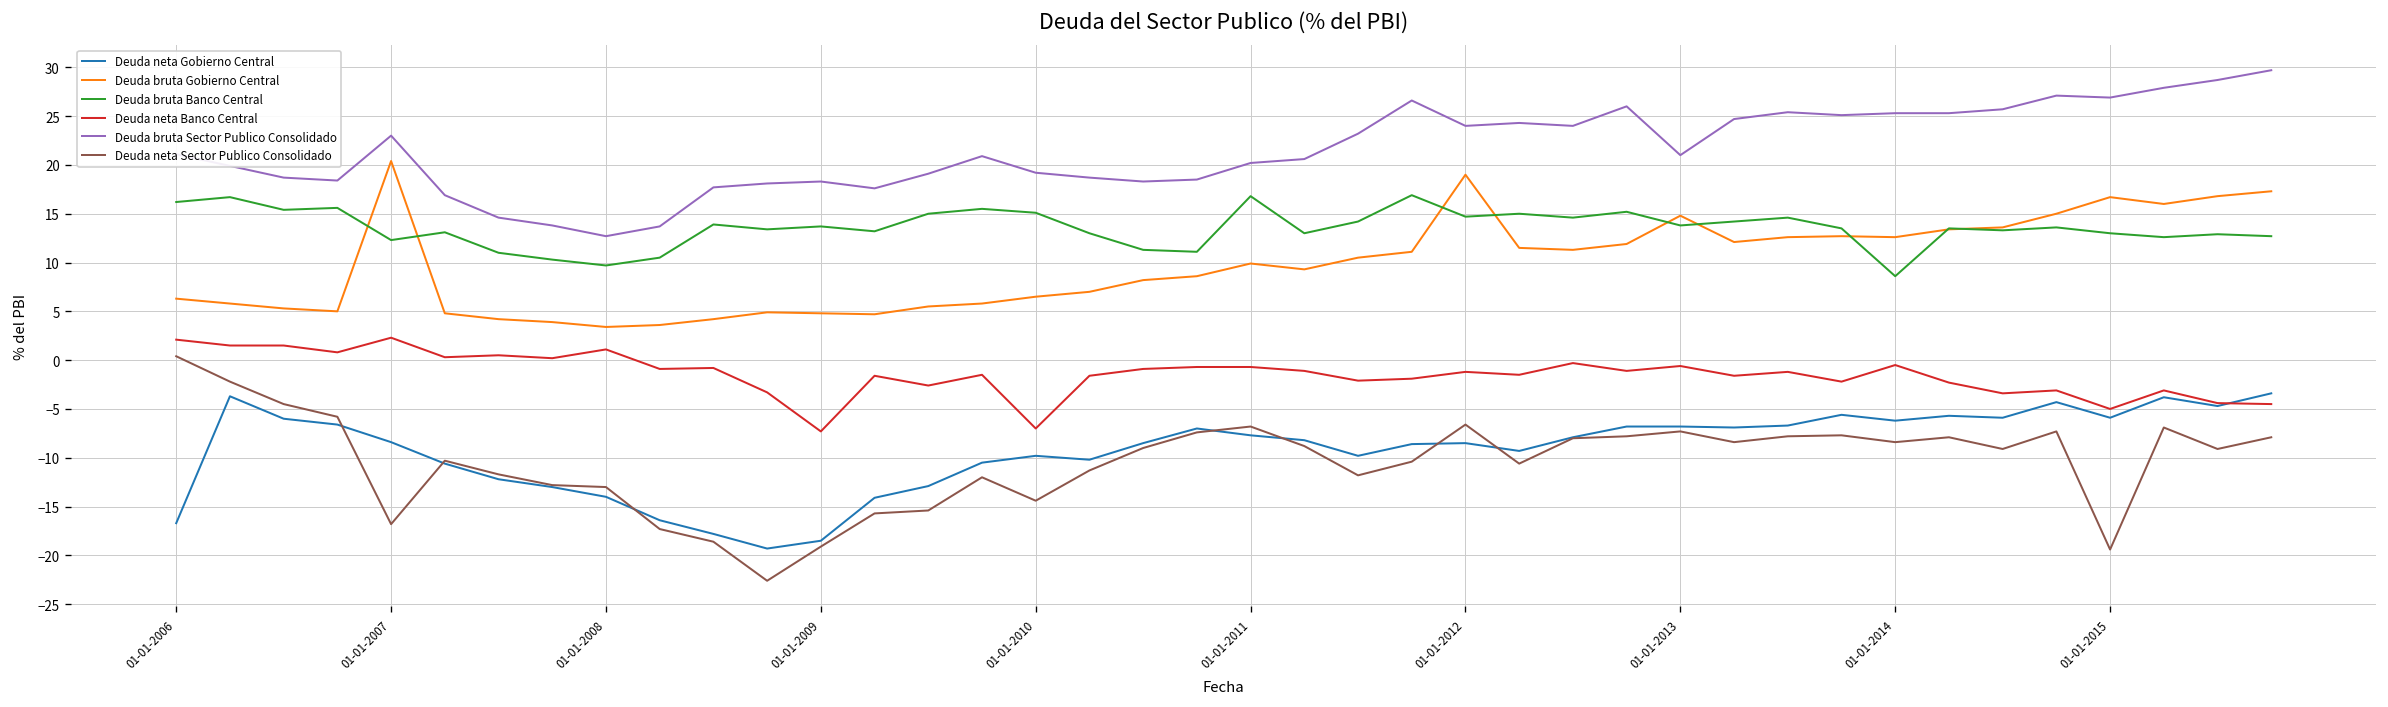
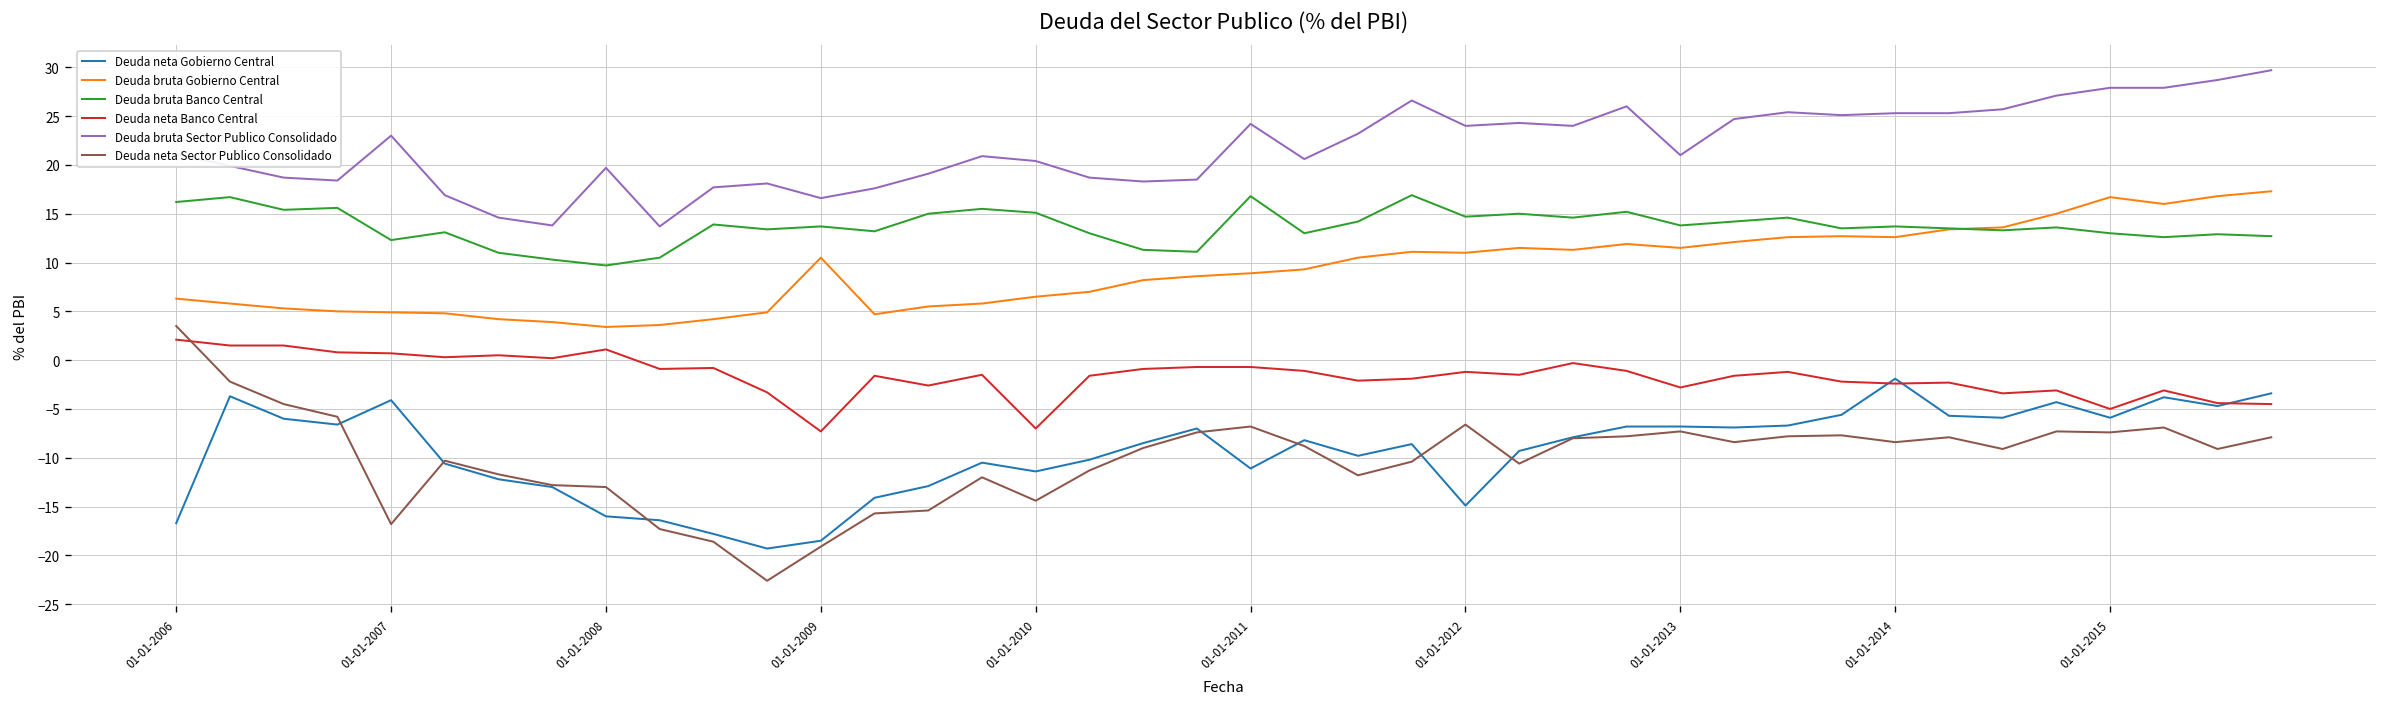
  {
    "Deuda neta Gobierno Central": {
      "01-01-2006": -17,
-     "01-01-2007": -8,
-     "01-01-2008": -14,
+     "01-01-2007": -4,
+     "01-01-2008": -16,
      "01-01-2009": -19,
-     "01-01-2010": -10,
-     "01-01-2011": -8,
-     "01-01-2012": -9,
+     "01-01-2010": -11,
+     "01-01-2011": -11,
+     "01-01-2012": -15,
      "01-01-2013": -7,
-     "01-01-2014": -6,
+     "01-01-2014": -2,
      "01-01-2015": -6
    },
    "Deuda bruta Gobierno Central": {
      "01-01-2006": 6,
-     "01-01-2007": 20,
+     "01-01-2007": 5,
      "01-01-2008": 3,
-     "01-01-2009": 5,
+     "01-01-2009": 11,
      "01-01-2010": 7,
-     "01-01-2011": 10,
-     "01-01-2012": 19,
-     "01-01-2013": 15,
+     "01-01-2011": 9,
+     "01-01-2012": 11,
+     "01-01-2013": 12,
      "01-01-2014": 13,
      "01-01-2015": 17
    },
    "Deuda bruta Banco Central": {
      "01-01-2006": 16,
      "01-01-2007": 12,
      "01-01-2008": 10,
      "01-01-2009": 14,
      "01-01-2010": 15,
      "01-01-2011": 17,
      "01-01-2012": 15,
      "01-01-2013": 14,
-     "01-01-2014": 9,
+     "01-01-2014": 14,
      "01-01-2015": 13
    },
    "Deuda neta Banco Central": {
      "01-01-2006": 2,
-     "01-01-2007": 2,
+     "01-01-2007": 1,
      "01-01-2008": 1,
      "01-01-2009": -7,
      "01-01-2010": -7,
      "01-01-2011": -1,
      "01-01-2012": -1,
-     "01-01-2013": -1,
-     "01-01-2014": -1,
+     "01-01-2013": -3,
+     "01-01-2014": -2,
      "01-01-2015": -5
    },
    "Deuda bruta Sector Publico Consolidado": {
      "01-01-2007": 23,
-     "01-01-2008": 13,
-     "01-01-2009": 18,
-     "01-01-2010": 19,
-     "01-01-2011": 20,
+     "01-01-2008": 20,
+     "01-01-2009": 17,
+     "01-01-2010": 20,
+     "01-01-2011": 24,
      "01-01-2012": 24,
      "01-01-2013": 21,
      "01-01-2014": 25,
-     "01-01-2015": 27
+     "01-01-2015": 28
    },
    "Deuda neta Sector Publico Consolidado": {
-     "01-01-2006": 0,
+     "01-01-2006": 4,
      "01-01-2007": -17,
      "01-01-2008": -13,
      "01-01-2009": -19,
      "01-01-2010": -14,
      "01-01-2011": -7,
      "01-01-2012": -7,
      "01-01-2013": -7,
      "01-01-2014": -8,
-     "01-01-2015": -19
+     "01-01-2015": -7
    }
  }
